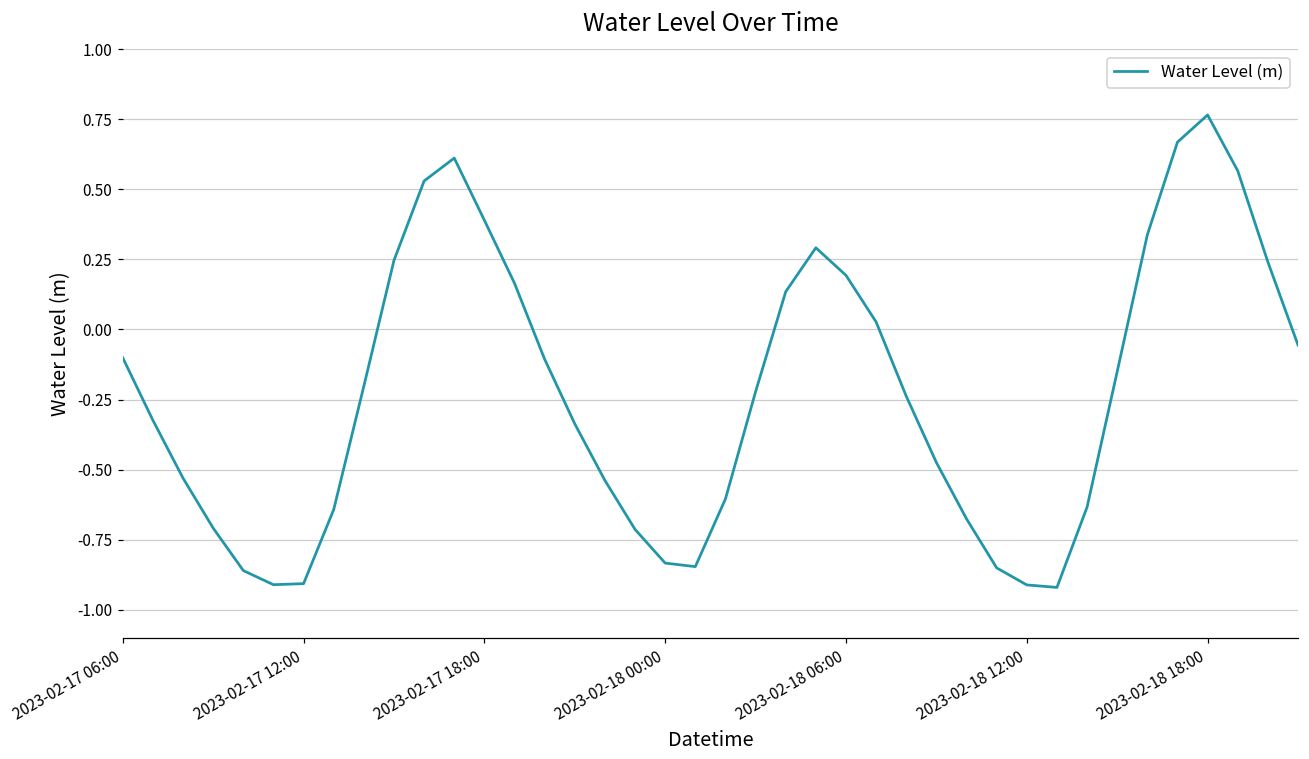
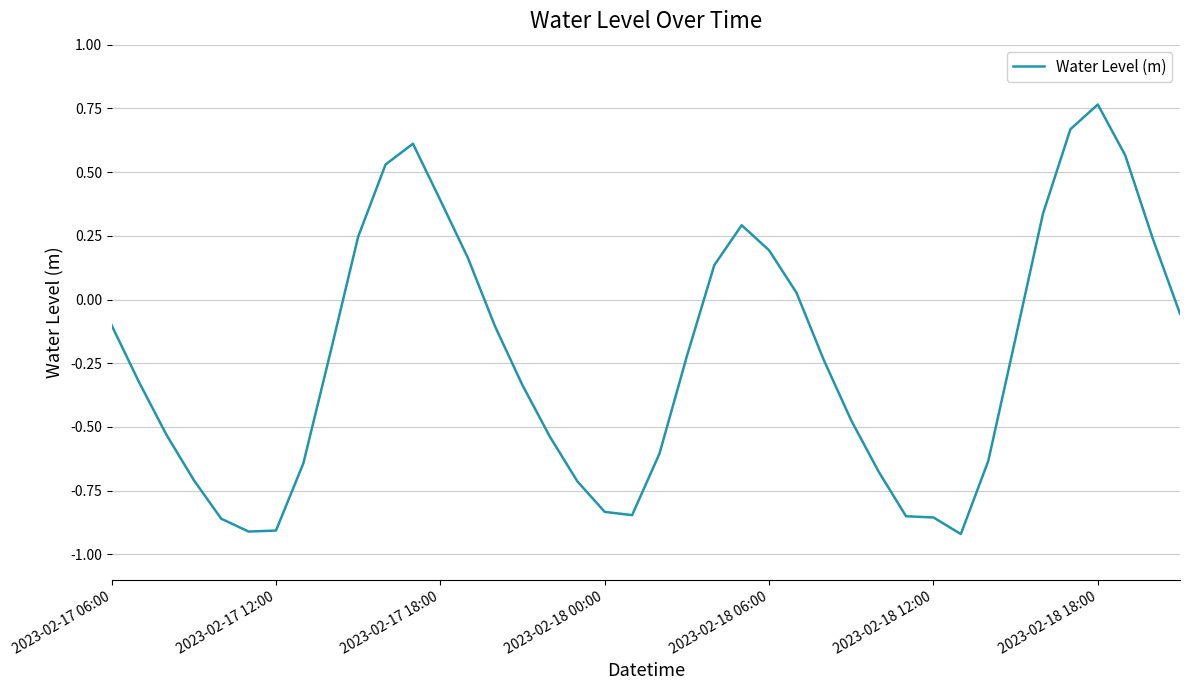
  {
    "2023-02-17 06:00": -0.10,
    "2023-02-17 12:00": -0.91,
    "2023-02-17 18:00": 0.39,
    "2023-02-18 00:00": -0.83,
    "2023-02-18 06:00": 0.19,
-   "2023-02-18 12:00": -0.91,
+   "2023-02-18 12:00": -0.85,
    "2023-02-18 18:00": 0.77
  }
